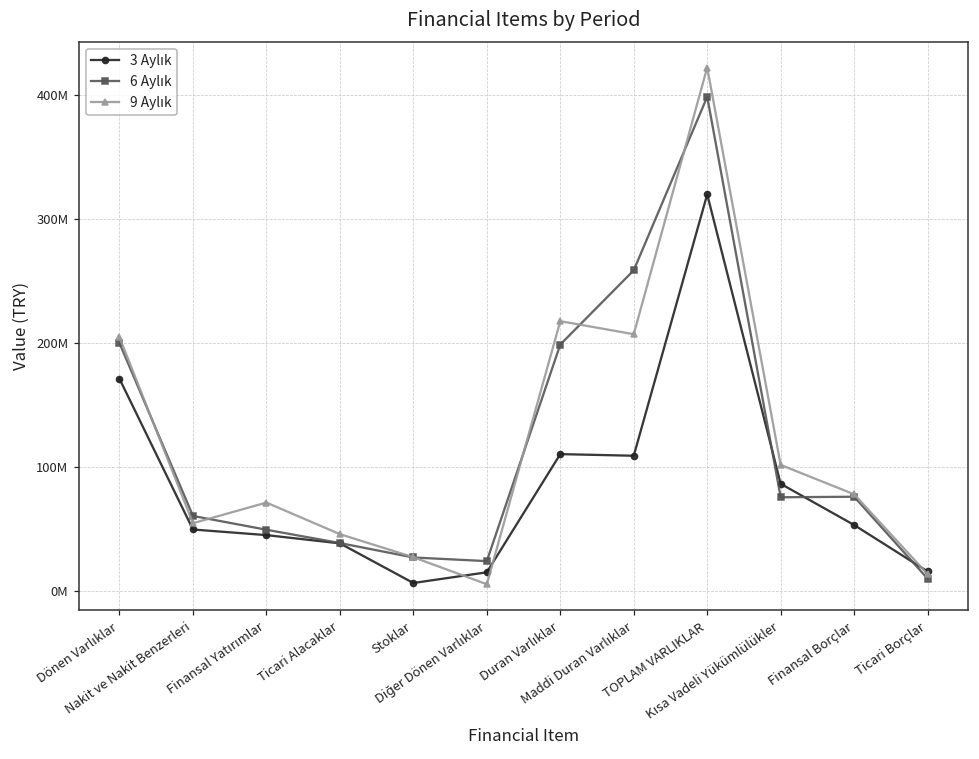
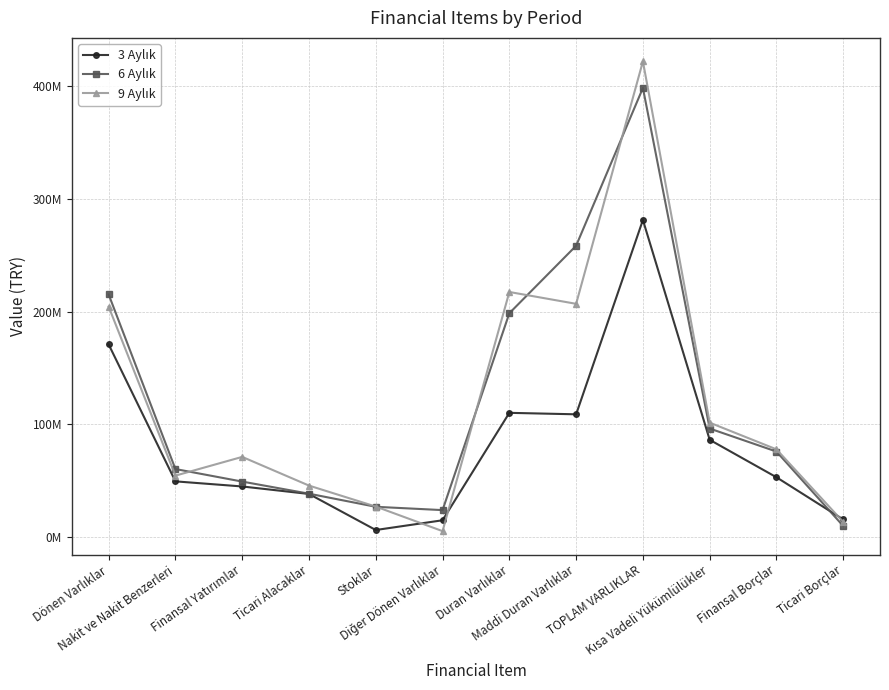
  {
    "3 Aylık": {
      "Dönen Varlıklar": 171000000,
      "Nakit ve Nakit Benzerleri": 50000000,
      "Finansal Yatırımlar": 45000000,
      "Stoklar": 6000000,
      "Diğer Dönen Varlıklar": 15000000,
      "Duran Varlıklar": 110000000,
      "Maddi Duran Varlıklar": 109000000,
-     "TOPLAM VARLIKLAR": 320000000,
+     "TOPLAM VARLIKLAR": 281000000,
      "Kısa Vadeli Yükümlülükler": 86000000,
      "Finansal Borçlar": 53000000
    },
    "6 Aylık": {
-     "Dönen Varlıklar": 200000000,
+     "Dönen Varlıklar": 215000000,
      "Nakit ve Nakit Benzerleri": 60000000,
      "Finansal Yatırımlar": 49000000,
      "Diğer Dönen Varlıklar": 24000000,
      "Duran Varlıklar": 199000000,
      "Maddi Duran Varlıklar": 258000000,
      "TOPLAM VARLIKLAR": 398000000,
-     "Kısa Vadeli Yükümlülükler": 76000000,
+     "Kısa Vadeli Yükümlülükler": 96000000,
      "Ticari Borçlar": 10000000
    },
    "9 Aylık": {
      "Dönen Varlıklar": 204000000,
      "Nakit ve Nakit Benzerleri": 55000000,
      "Finansal Yatırımlar": 71000000,
      "Ticari Alacaklar": 46000000,
      "Diğer Dönen Varlıklar": 5000000,
      "Duran Varlıklar": 217000000,
      "Maddi Duran Varlıklar": 207000000,
      "TOPLAM VARLIKLAR": 422000000,
      "Kısa Vadeli Yükümlülükler": 102000000
    }
  }
